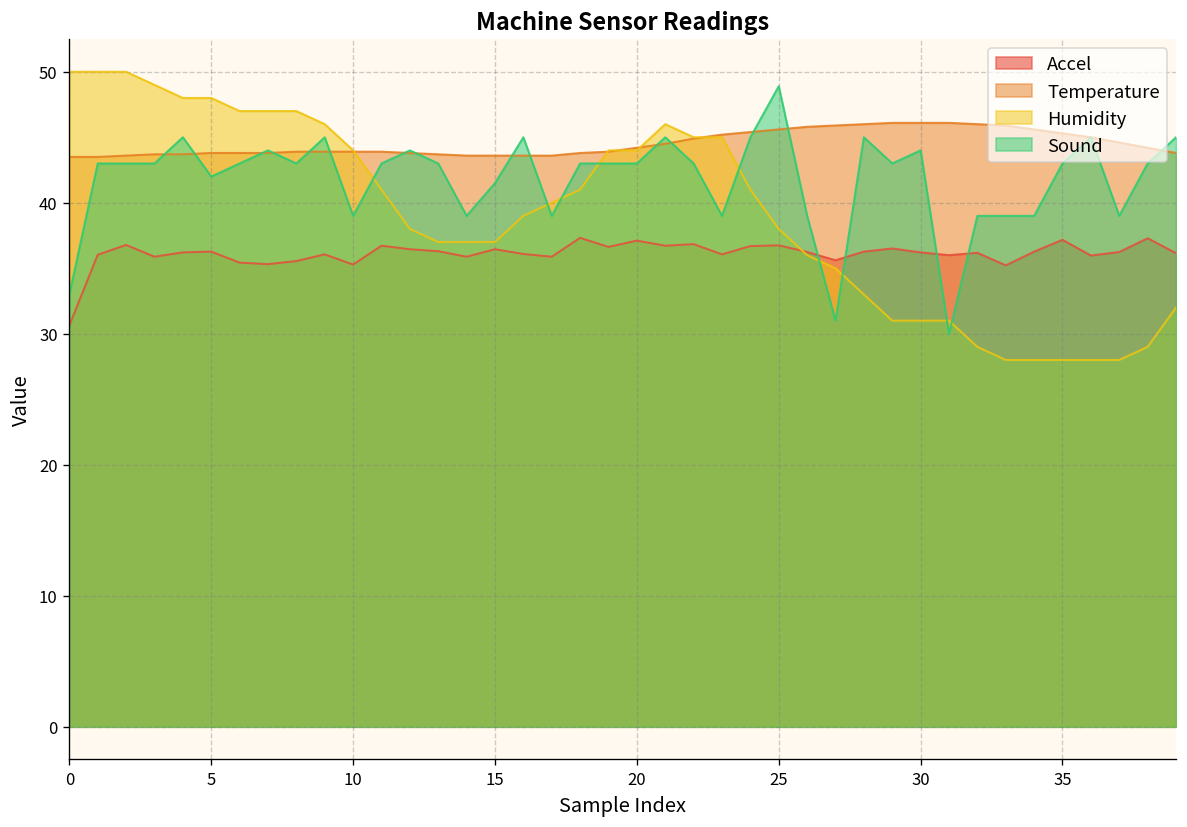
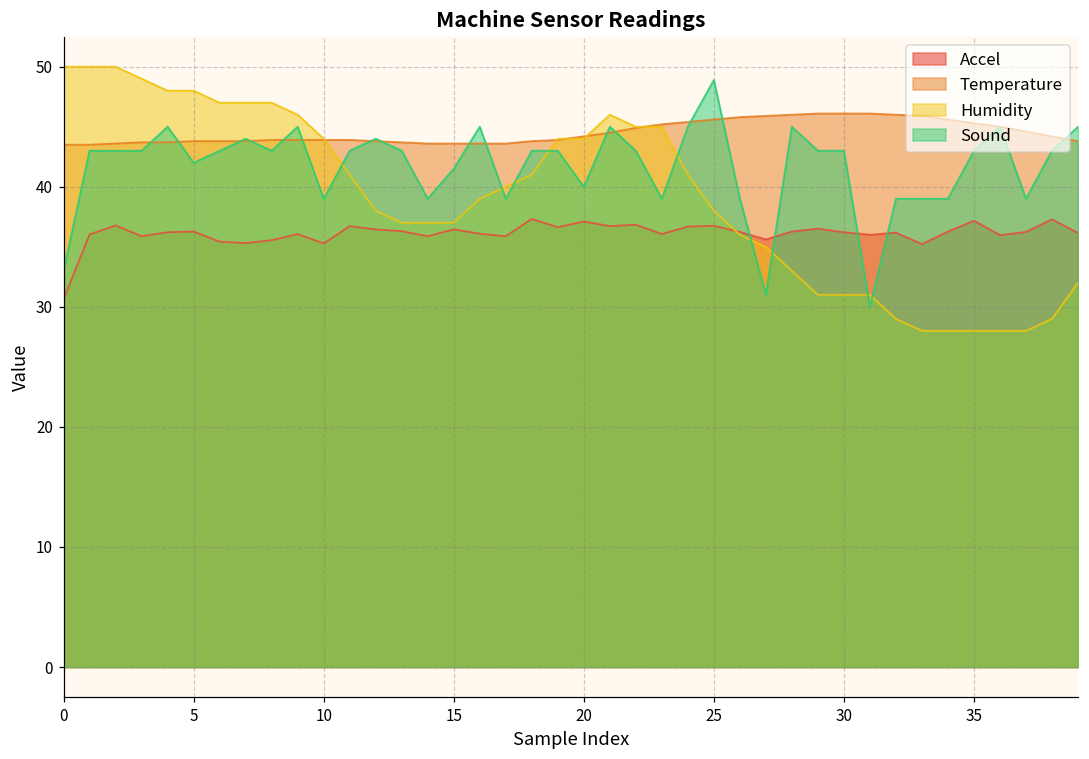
  {
    "Sound": {
      "0": 33,
      "5": 42,
      "10": 39,
      "15": 41.5,
-     "20": 43,
+     "20": 40,
      "25": 49,
-     "30": 44
+     "30": 43
    }
  }
